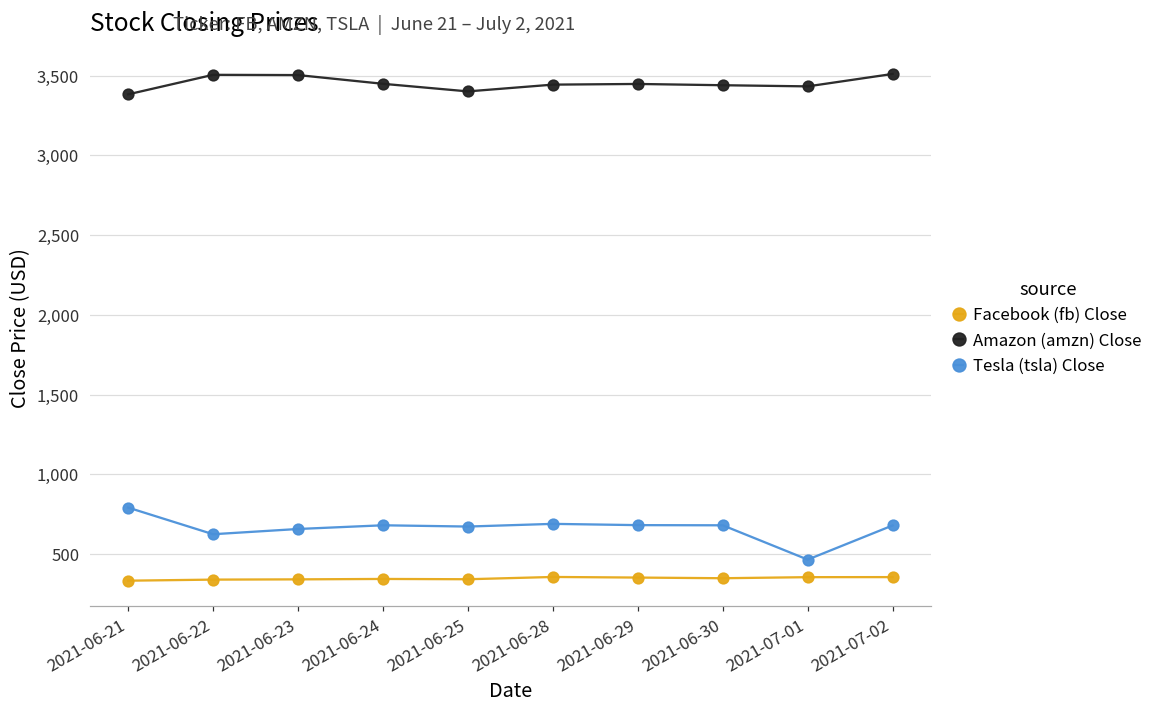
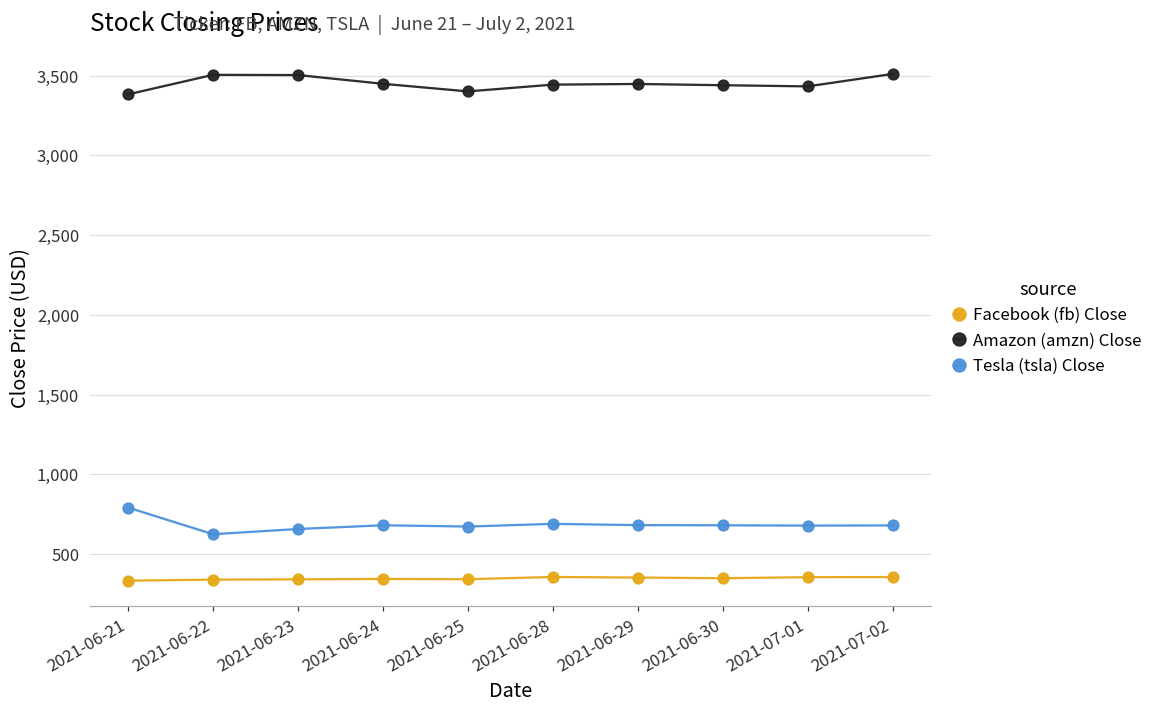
  {
    "Facebook (fb) Close": {
      "2021-06-21": "330",
      "2021-06-22": "340",
      "2021-06-23": "340",
      "2021-06-24": "340",
      "2021-06-25": "340",
      "2021-06-28": "360",
      "2021-06-29": "350",
      "2021-06-30": "350",
      "2021-07-01": "350",
      "2021-07-02": "350"
    },
    "Amazon (amzn) Close": {
      "2021-06-21": "3,380",
      "2021-06-22": "3,510",
      "2021-06-23": "3,500",
      "2021-06-24": "3,450",
      "2021-06-25": "3,400",
      "2021-06-28": "3,440",
      "2021-06-29": "3,450",
      "2021-06-30": "3,440",
      "2021-07-01": "3,430",
      "2021-07-02": "3,510"
    },
    "Tesla (tsla) Close": {
      "2021-06-21": "790",
      "2021-06-22": "620",
      "2021-06-23": "660",
      "2021-06-24": "680",
      "2021-06-25": "670",
      "2021-06-28": "690",
      "2021-06-29": "680",
      "2021-06-30": "680",
-     "2021-07-01": "460",
+     "2021-07-01": "680",
      "2021-07-02": "680"
    }
  }
